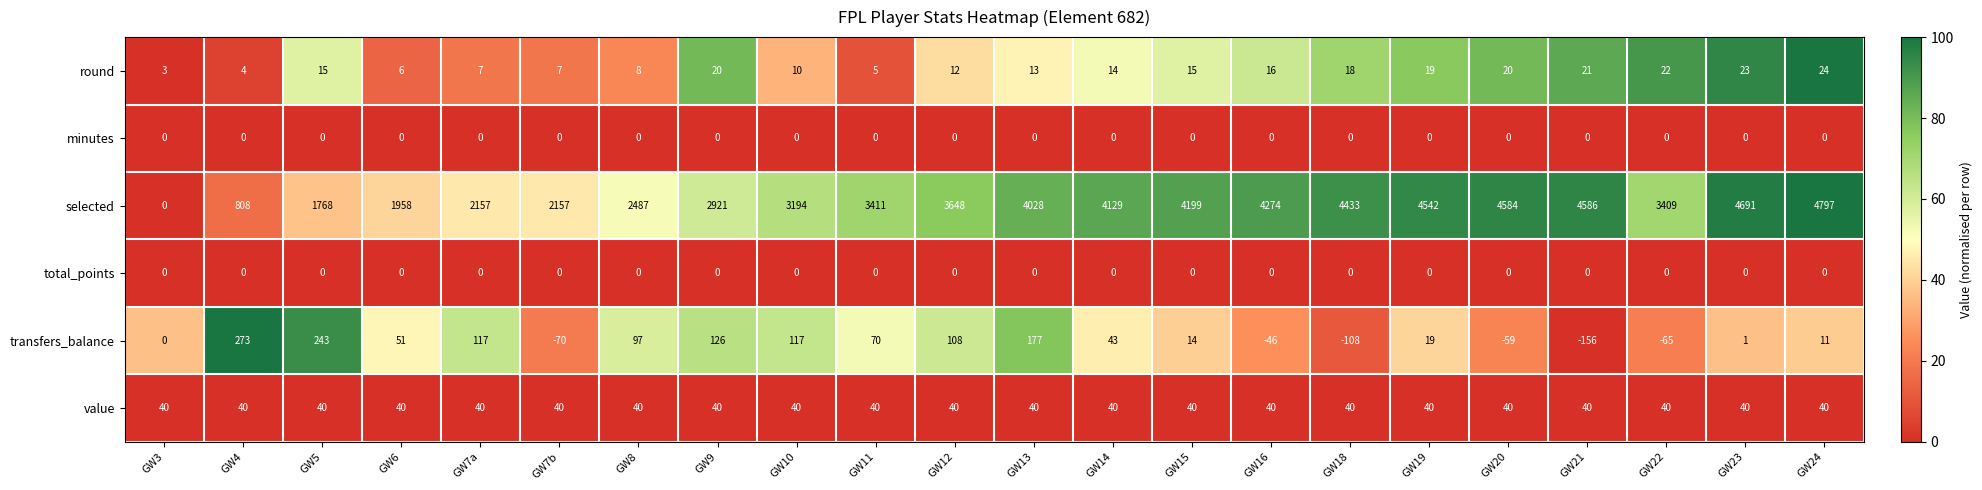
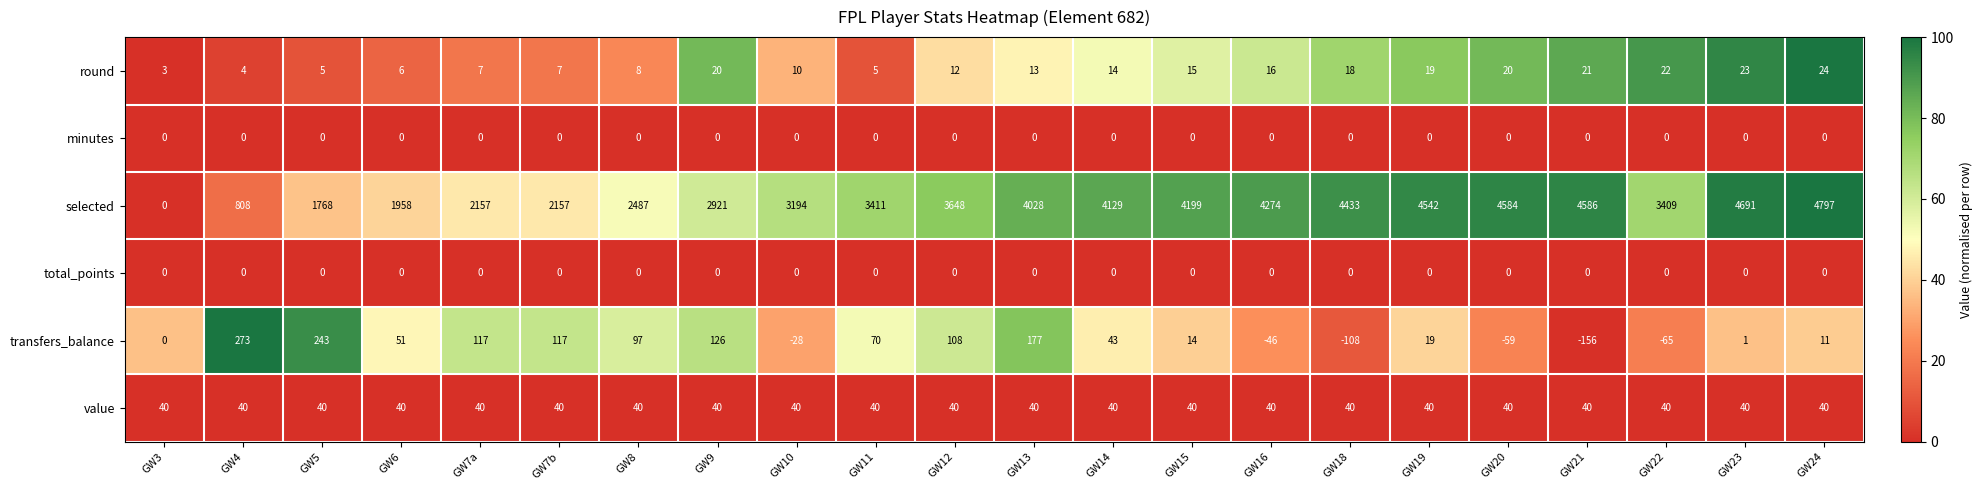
  {
    "round": {
      "GW3": 3,
      "GW4": 4,
-     "GW5": 15,
+     "GW5": 5,
      "GW6": 6,
      "GW7a": 7,
      "GW7b": 7,
      "GW8": 8,
      "GW9": 20,
      "GW10": 10,
      "GW11": 5,
      "GW12": 12,
      "GW13": 13,
      "GW14": 14,
      "GW15": 15,
      "GW16": 16,
      "GW18": 18,
      "GW19": 19,
      "GW20": 20,
      "GW21": 21,
      "GW22": 22,
      "GW23": 23,
      "GW24": 24
    },
    "minutes": {
      "GW3": 0,
      "GW4": 0,
      "GW5": 0,
      "GW6": 0,
      "GW7a": 0,
      "GW7b": 0,
      "GW8": 0,
      "GW9": 0,
      "GW10": 0,
      "GW11": 0,
      "GW12": 0,
      "GW13": 0,
      "GW14": 0,
      "GW15": 0,
      "GW16": 0,
      "GW18": 0,
      "GW19": 0,
      "GW20": 0,
      "GW21": 0,
      "GW22": 0,
      "GW23": 0,
      "GW24": 0
    },
    "selected": {
      "GW3": 0,
      "GW4": 808,
      "GW5": 1768,
      "GW6": 1958,
      "GW7a": 2157,
      "GW7b": 2157,
      "GW8": 2487,
      "GW9": 2921,
      "GW10": 3194,
      "GW11": 3411,
      "GW12": 3648,
      "GW13": 4028,
      "GW14": 4129,
      "GW15": 4199,
      "GW16": 4274,
      "GW18": 4433,
      "GW19": 4542,
      "GW20": 4584,
      "GW21": 4586,
      "GW22": 3409,
      "GW23": 4691,
      "GW24": 4797
    },
    "total_points": {
      "GW3": 0,
      "GW4": 0,
      "GW5": 0,
      "GW6": 0,
      "GW7a": 0,
      "GW7b": 0,
      "GW8": 0,
      "GW9": 0,
      "GW10": 0,
      "GW11": 0,
      "GW12": 0,
      "GW13": 0,
      "GW14": 0,
      "GW15": 0,
      "GW16": 0,
      "GW18": 0,
      "GW19": 0,
      "GW20": 0,
      "GW21": 0,
      "GW22": 0,
      "GW23": 0,
      "GW24": 0
    },
    "transfers_balance": {
      "GW3": 0,
      "GW4": 273,
      "GW5": 243,
      "GW6": 51,
      "GW7a": 117,
-     "GW7b": -70,
+     "GW7b": 117,
      "GW8": 97,
      "GW9": 126,
-     "GW10": 117,
+     "GW10": -28,
      "GW11": 70,
      "GW12": 108,
      "GW13": 177,
      "GW14": 43,
      "GW15": 14,
      "GW16": -46,
      "GW18": -108,
      "GW19": 19,
      "GW20": -59,
      "GW21": -156,
      "GW22": -65,
      "GW23": 1,
      "GW24": 11
    },
    "value": {
      "GW3": 40,
      "GW4": 40,
      "GW5": 40,
      "GW6": 40,
      "GW7a": 40,
      "GW7b": 40,
      "GW8": 40,
      "GW9": 40,
      "GW10": 40,
      "GW11": 40,
      "GW12": 40,
      "GW13": 40,
      "GW14": 40,
      "GW15": 40,
      "GW16": 40,
      "GW18": 40,
      "GW19": 40,
      "GW20": 40,
      "GW21": 40,
      "GW22": 40,
      "GW23": 40,
      "GW24": 40
    }
  }
